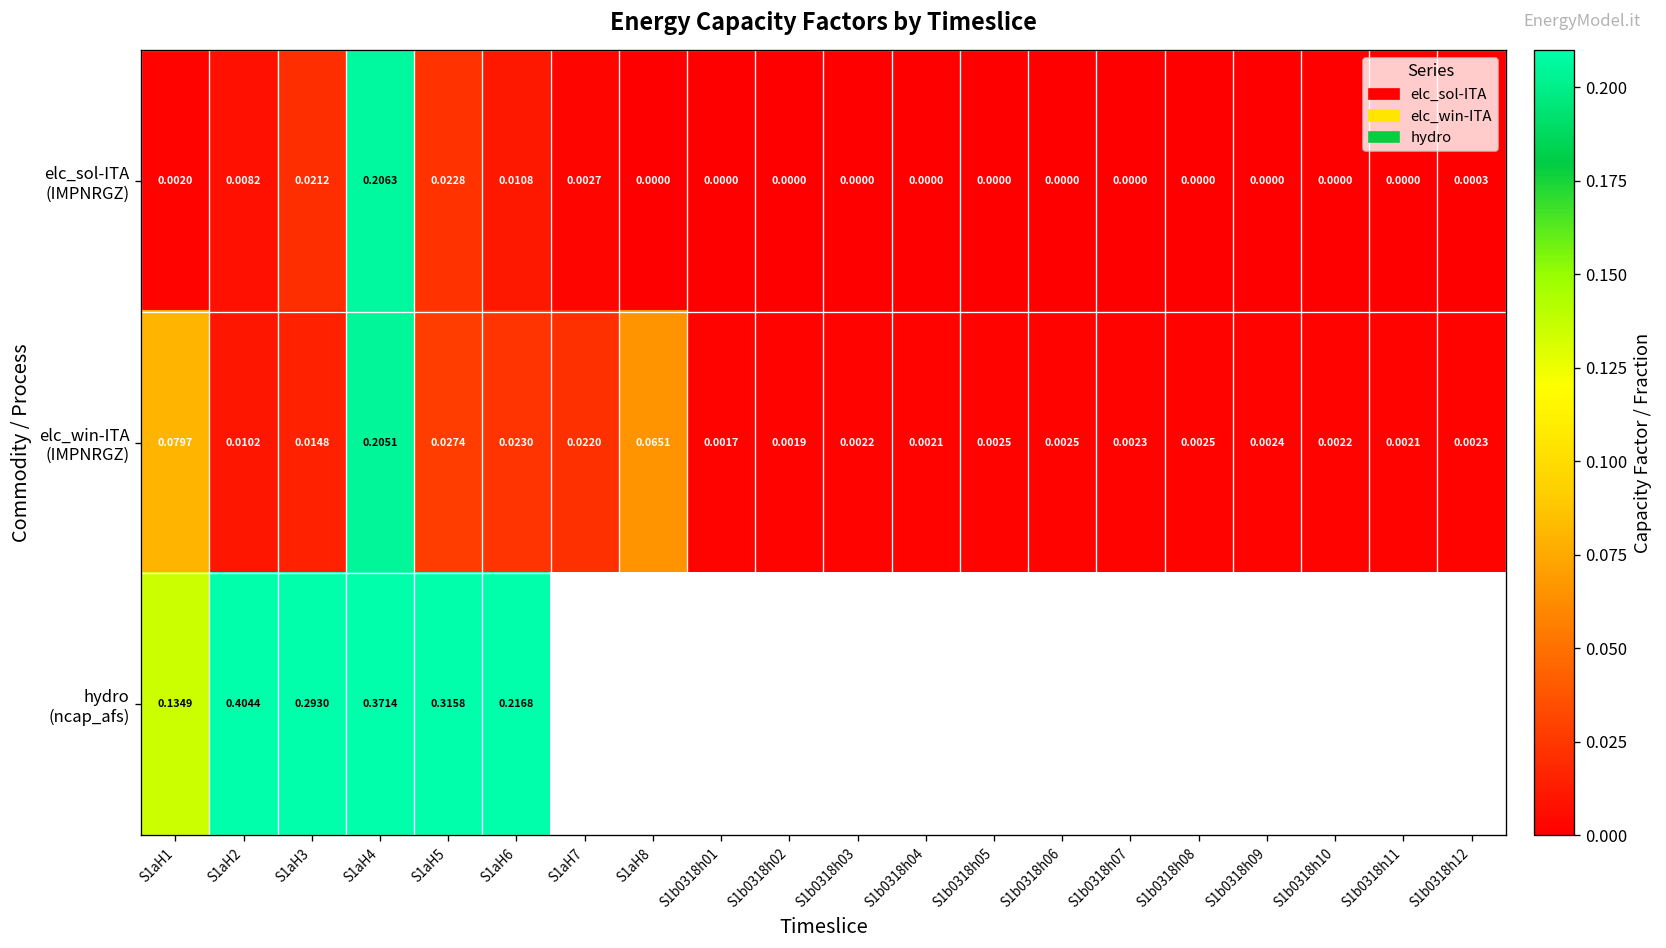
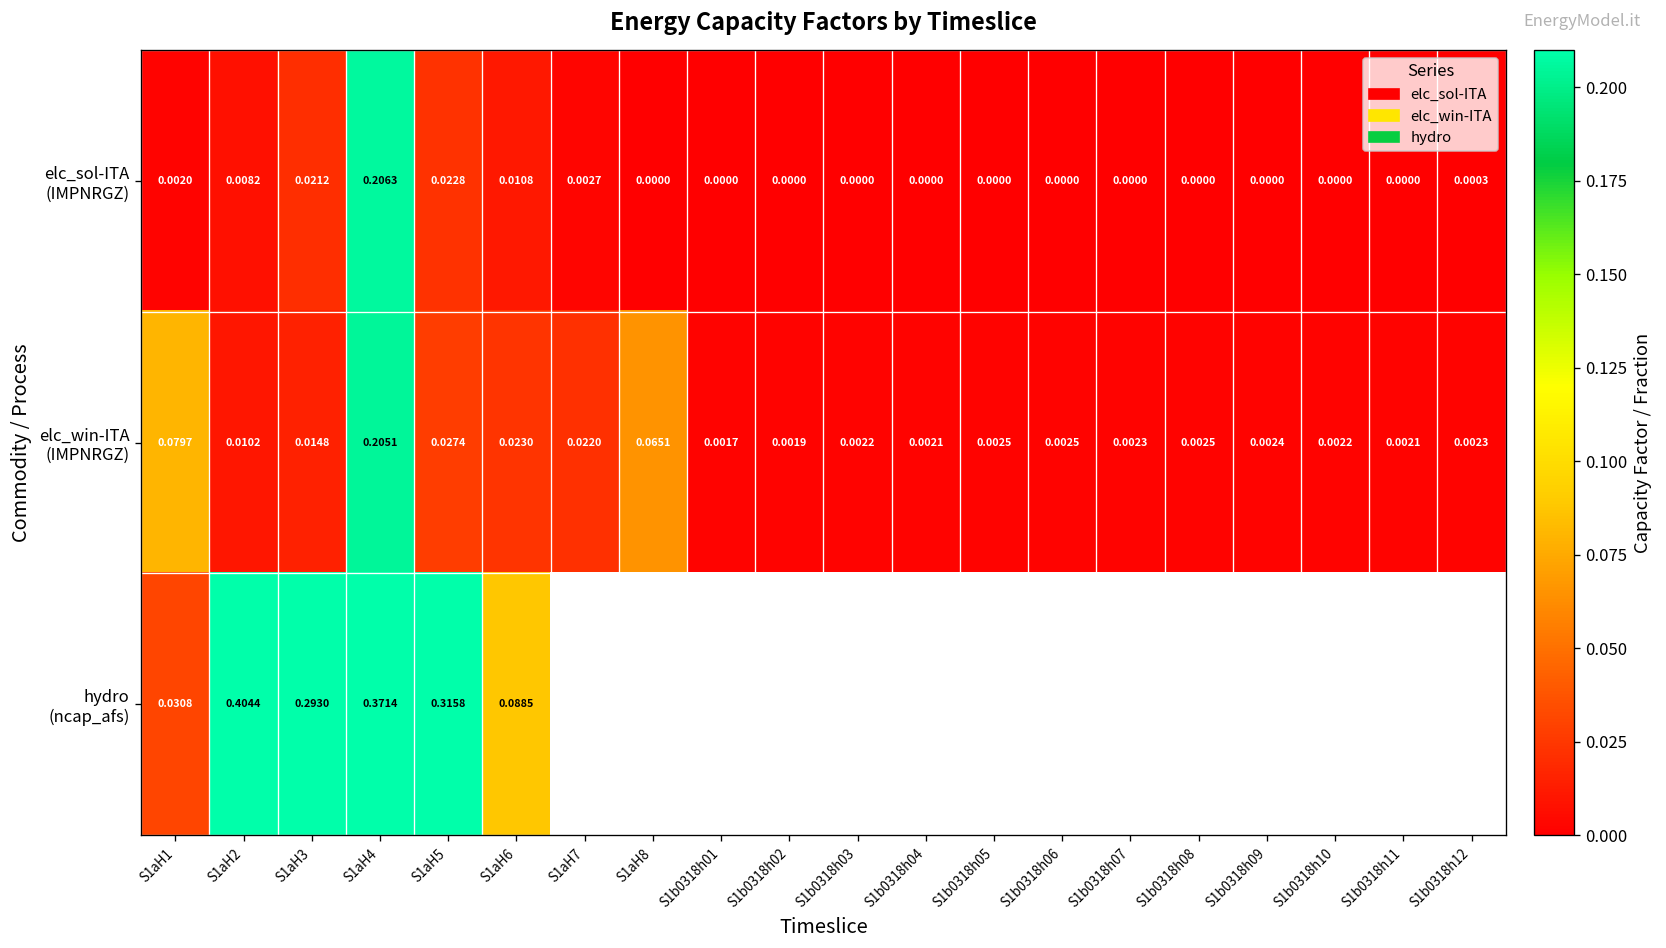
  {
    "elc_sol-ITA (IMPNRGZ)": {
      "S1aH1": 0.0020,
      "S1aH2": 0.0082,
      "S1aH3": 0.0212,
      "S1aH4": 0.2063,
      "S1aH5": 0.0228,
      "S1aH6": 0.0108,
      "S1aH7": 0.0027,
      "S1aH8": 0.0000,
      "S1b0318h01": 0.0000,
      "S1b0318h02": 0.0000,
      "S1b0318h03": 0.0000,
      "S1b0318h04": 0.0000,
      "S1b0318h05": 0.0000,
      "S1b0318h06": 0.0000,
      "S1b0318h07": 0.0000,
      "S1b0318h08": 0.0000,
      "S1b0318h09": 0.0000,
      "S1b0318h10": 0.0000,
      "S1b0318h11": 0.0000,
      "S1b0318h12": 0.0003
    },
    "elc_win-ITA (IMPNRGZ)": {
      "S1aH1": 0.0797,
      "S1aH2": 0.0102,
      "S1aH3": 0.0148,
      "S1aH4": 0.2051,
      "S1aH5": 0.0274,
      "S1aH6": 0.0230,
      "S1aH7": 0.0220,
      "S1aH8": 0.0651,
      "S1b0318h01": 0.0017,
      "S1b0318h02": 0.0019,
      "S1b0318h03": 0.0022,
      "S1b0318h04": 0.0021,
      "S1b0318h05": 0.0025,
      "S1b0318h06": 0.0025,
      "S1b0318h07": 0.0023,
      "S1b0318h08": 0.0025,
      "S1b0318h09": 0.0024,
      "S1b0318h10": 0.0022,
      "S1b0318h11": 0.0021,
      "S1b0318h12": 0.0023
    },
    "hydro (ncap_afs)": {
-     "S1aH1": 0.1349,
+     "S1aH1": 0.0308,
      "S1aH2": 0.4044,
      "S1aH3": 0.2930,
      "S1aH4": 0.3714,
      "S1aH5": 0.3158,
-     "S1aH6": 0.2168
+     "S1aH6": 0.0885
    }
  }
